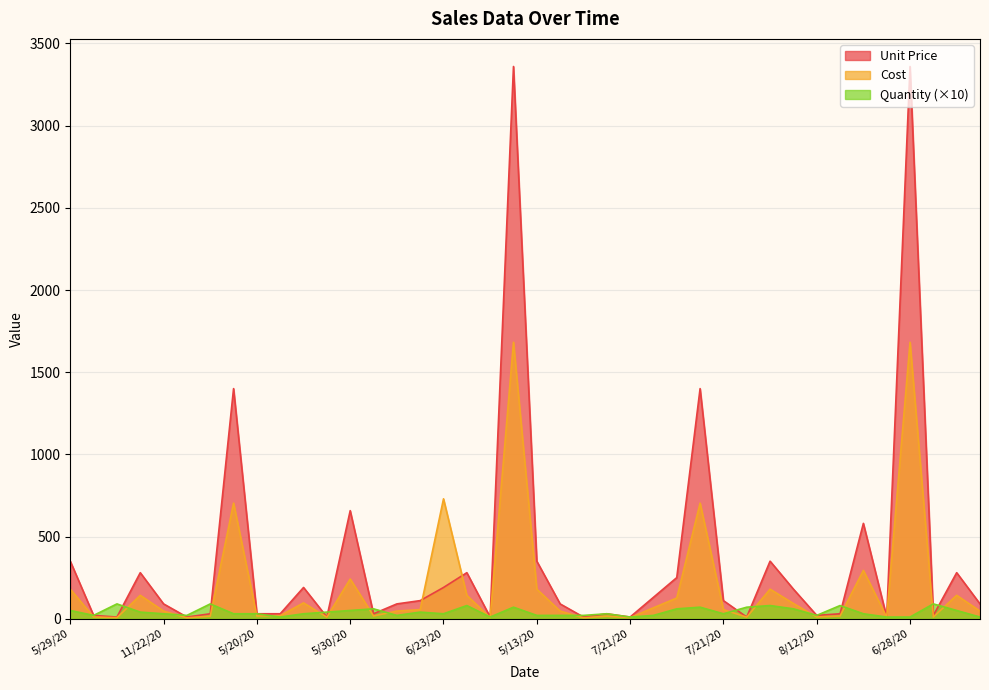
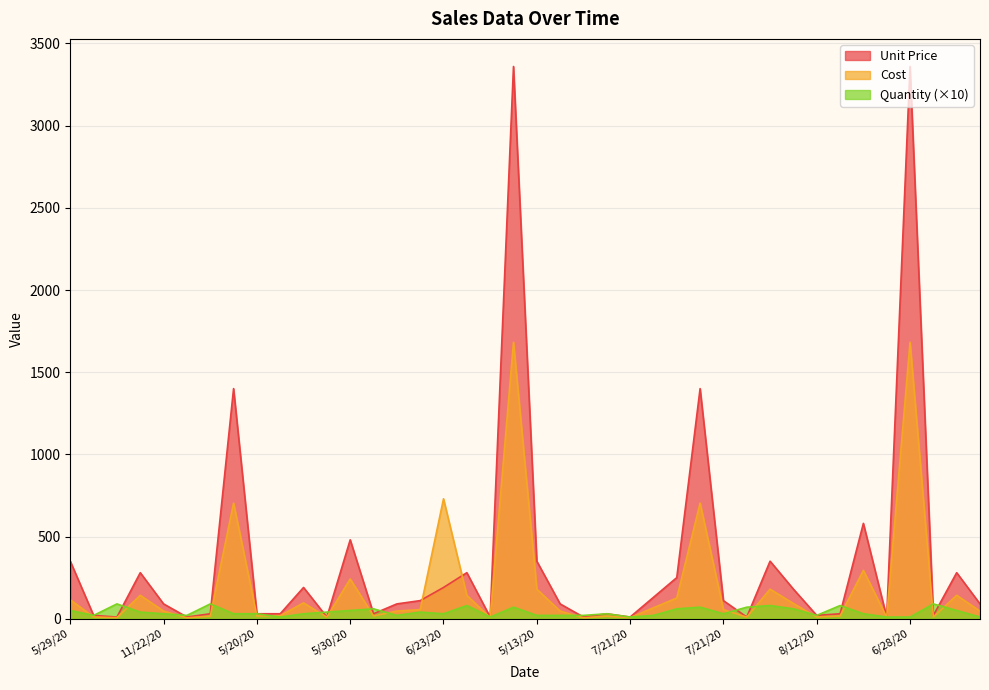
  {
    "Unit Price": {
      "5/29/20": 350,
-     "5/30/20": 660,
+     "5/30/20": 480,
      "6/23/20": 190,
      "5/13/20": 350
    },
    "Cost": {
-     "5/29/20": 180,
+     "5/29/20": 110,
      "5/30/20": 240,
      "6/23/20": 730,
      "5/13/20": 180,
      "6/28/20": 1680
    },
    "Quantity (×10)": {
      "5/29/20": 50,
      "5/30/20": 50,
      "6/23/20": 30,
      "5/13/20": 20,
      "6/28/20": 10
    }
  }
